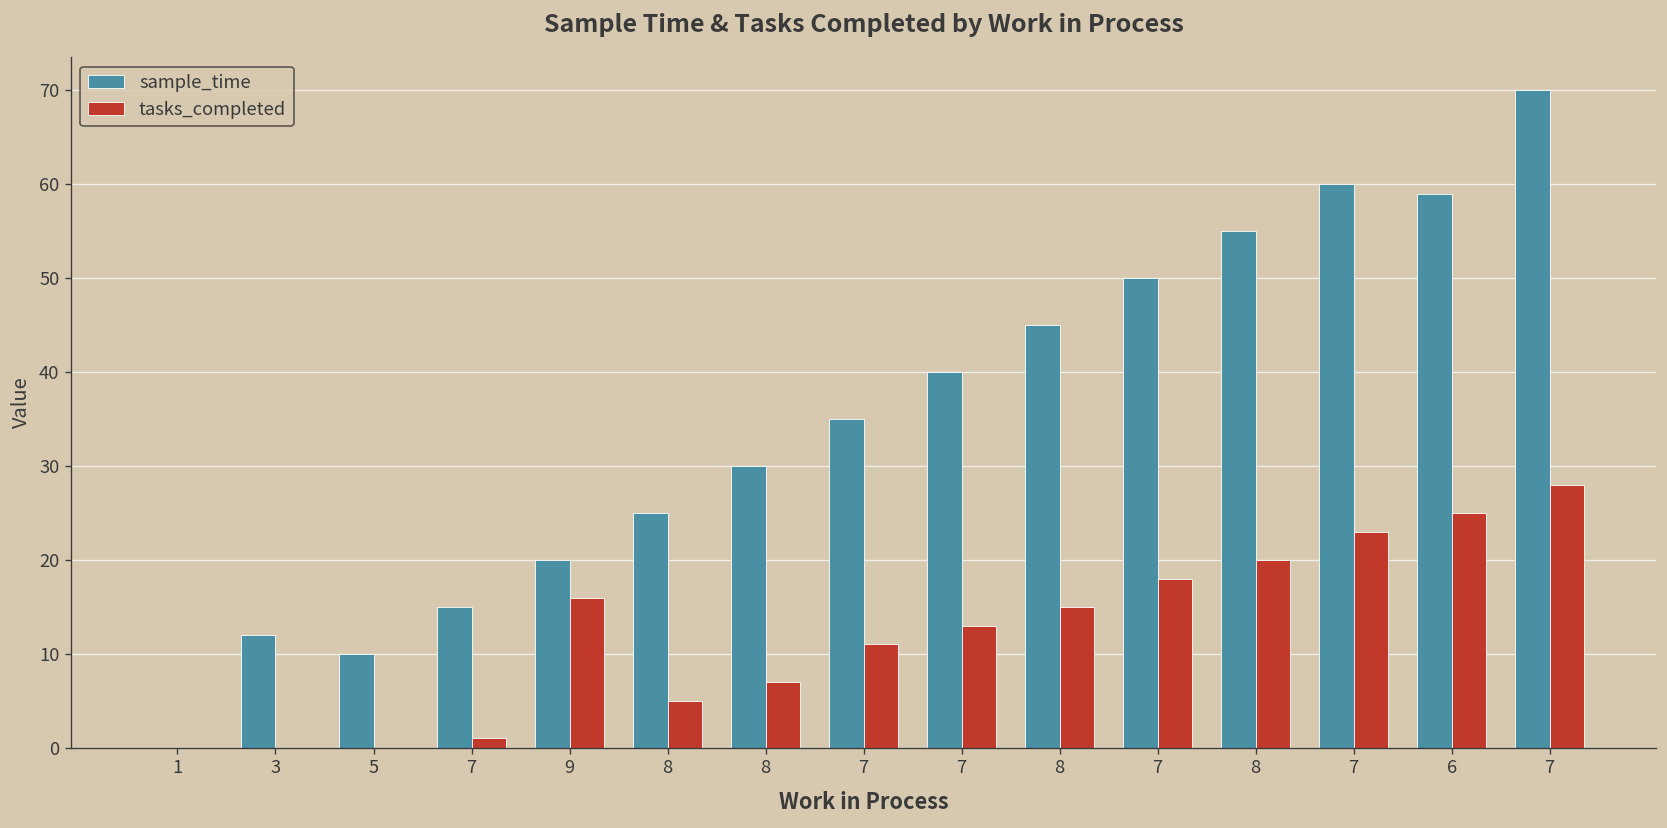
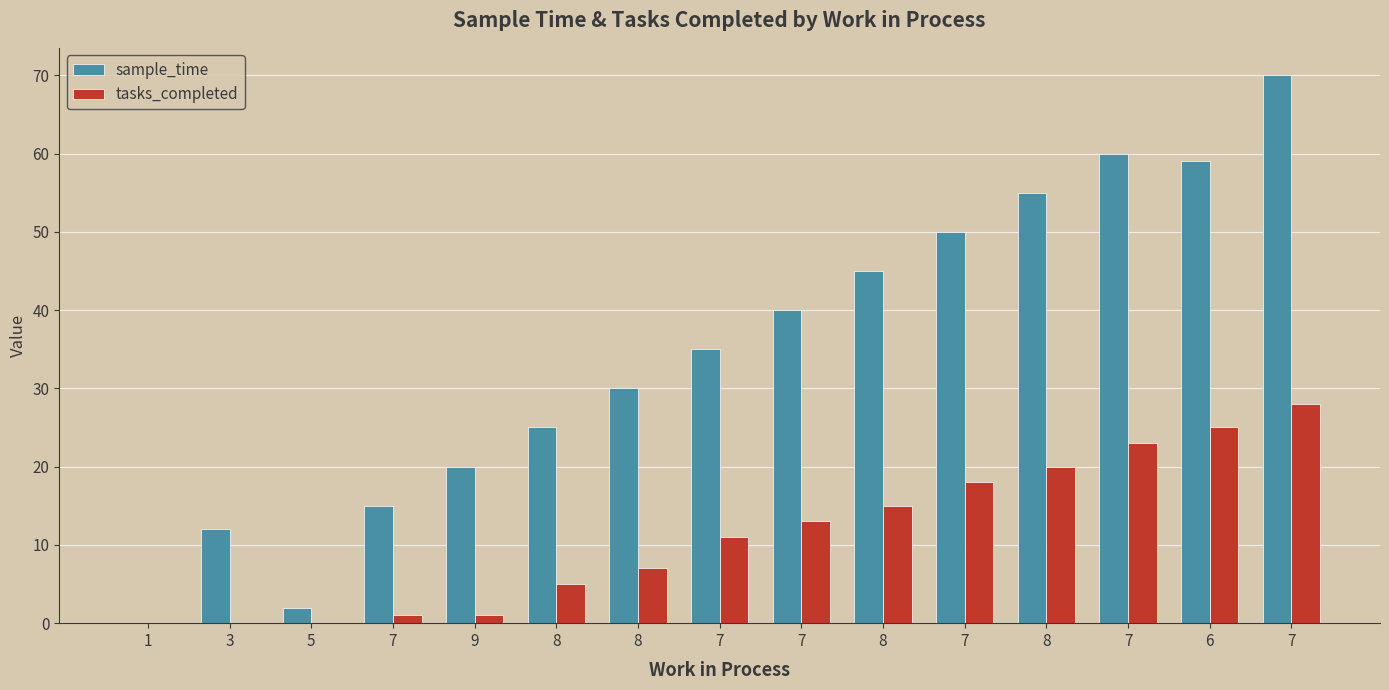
  {
    "sample_time": {
      "1": 0,
      "3": 12,
-     "5": 10,
+     "5": 2,
      "9": 20,
      "6": 59
    },
    "tasks_completed": {
      "1": 0,
      "3": 0,
      "5": 0,
-     "9": 16,
+     "9": 1,
      "6": 25
    }
  }
